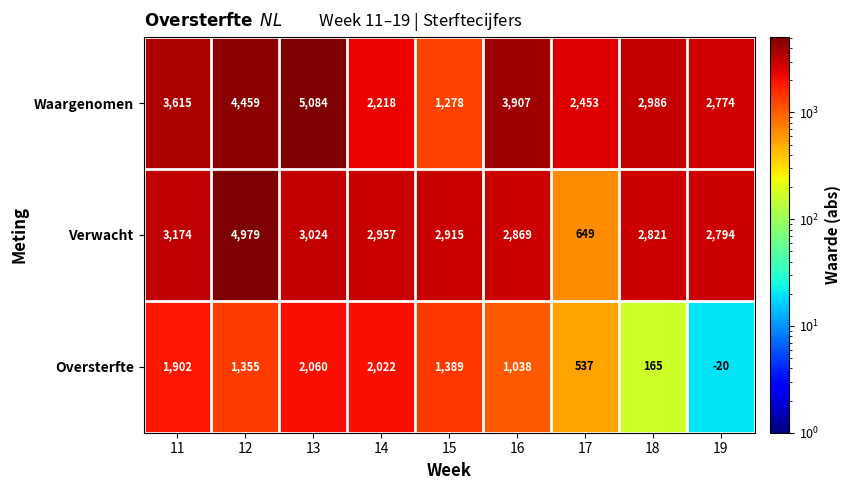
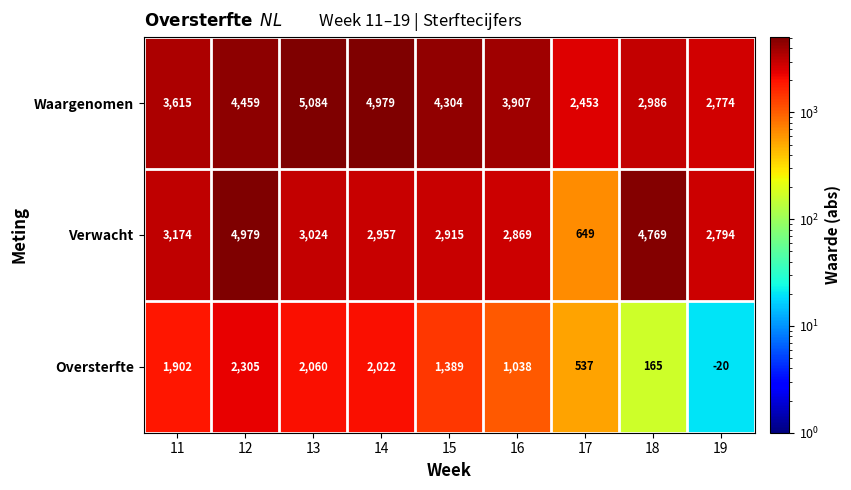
  {
    "Waargenomen": {
      "11": "3,615",
      "12": "4,459",
      "13": "5,084",
-     "14": "2,218",
-     "15": "1,278",
+     "14": "4,979",
+     "15": "4,304",
      "16": "3,907",
      "17": "2,453",
      "18": "2,986",
      "19": "2,774"
    },
    "Verwacht": {
      "11": "3,174",
      "12": "4,979",
      "13": "3,024",
      "14": "2,957",
      "15": "2,915",
      "16": "2,869",
      "17": "649",
-     "18": "2,821",
+     "18": "4,769",
      "19": "2,794"
    },
    "Oversterfte": {
      "11": "1,902",
-     "12": "1,355",
+     "12": "2,305",
      "13": "2,060",
      "14": "2,022",
      "15": "1,389",
      "16": "1,038",
      "17": "537",
      "18": "165",
      "19": "-20"
    }
  }
